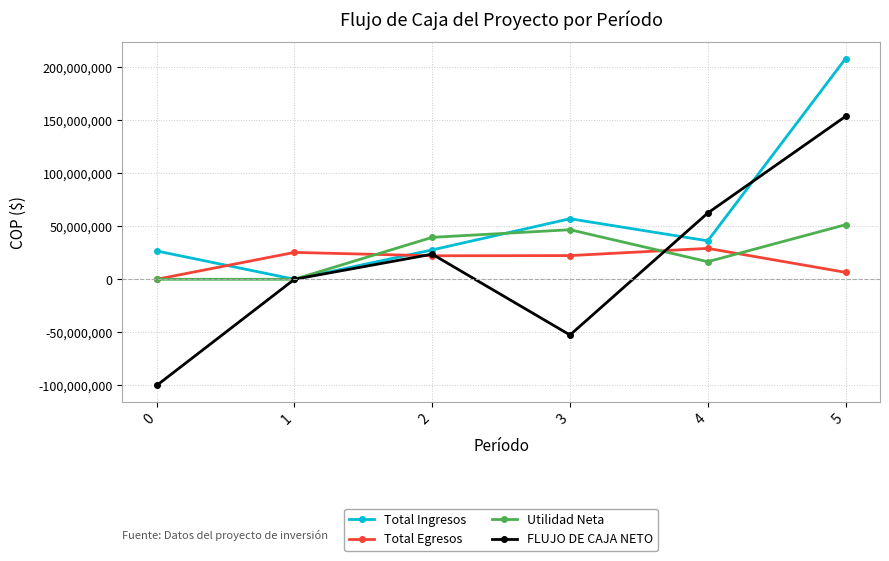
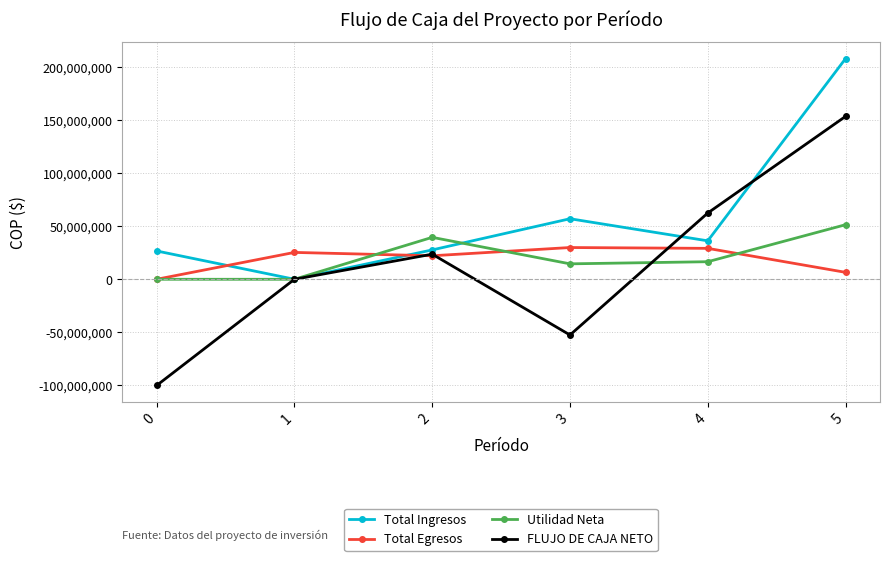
  {
    "Total Ingresos": {
      "0": "27,000,000",
      "2": "28,000,000",
      "3": "57,000,000",
      "4": "36,000,000",
      "5": "208,000,000"
    },
    "Total Egresos": {
      "1": "25,000,000",
-     "3": "22,000,000",
+     "3": "30,000,000",
      "4": "29,000,000",
      "5": "7,000,000"
    },
    "Utilidad Neta": {
      "2": "39,000,000",
-     "3": "47,000,000",
+     "3": "15,000,000",
      "4": "17,000,000",
      "5": "51,000,000"
    },
    "FLUJO DE CAJA NETO": {
      "0": "-100,000,000",
      "3": "-52,000,000",
      "4": "62,000,000",
      "5": "153,000,000"
    }
  }
